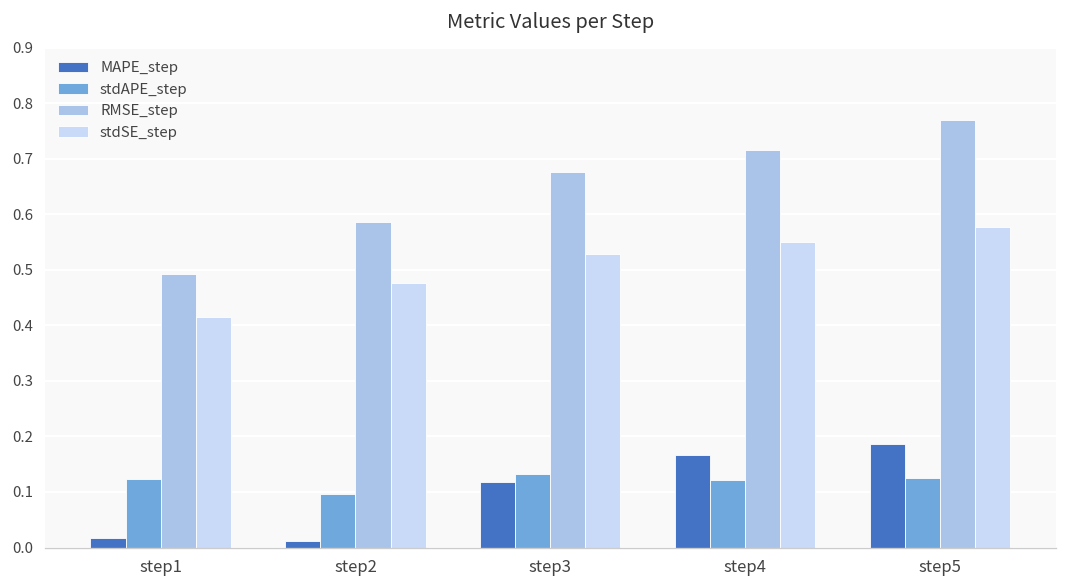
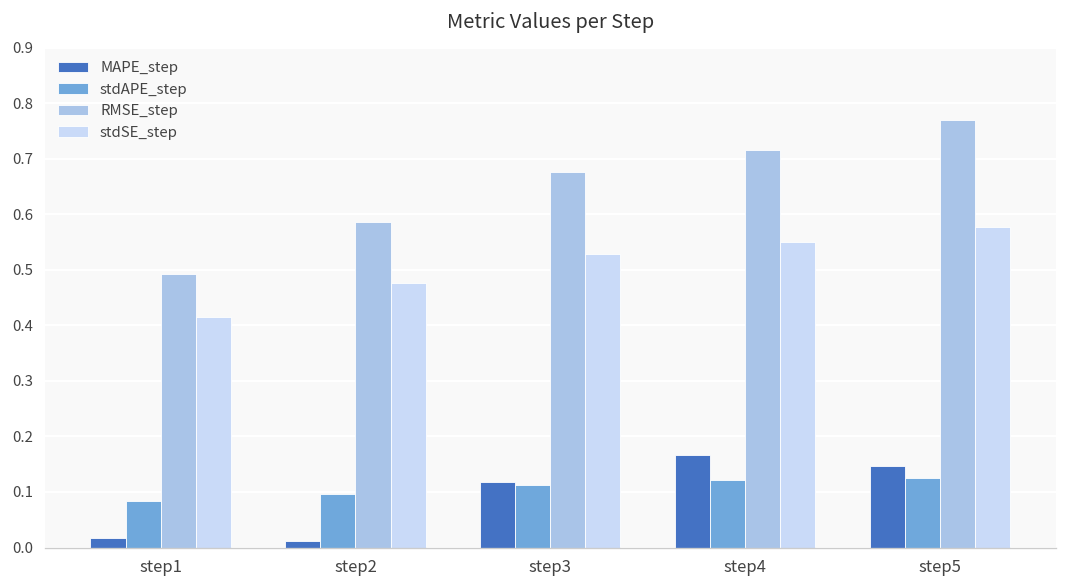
  {
    "MAPE_step": {
      "step1": 0.02,
      "step2": 0.01,
      "step3": 0.12,
      "step4": 0.17,
-     "step5": 0.19
+     "step5": 0.15
    },
    "stdAPE_step": {
-     "step1": 0.12,
+     "step1": 0.08,
      "step2": 0.10,
-     "step3": 0.13,
+     "step3": 0.11,
      "step4": 0.12,
      "step5": 0.12
    }
  }
